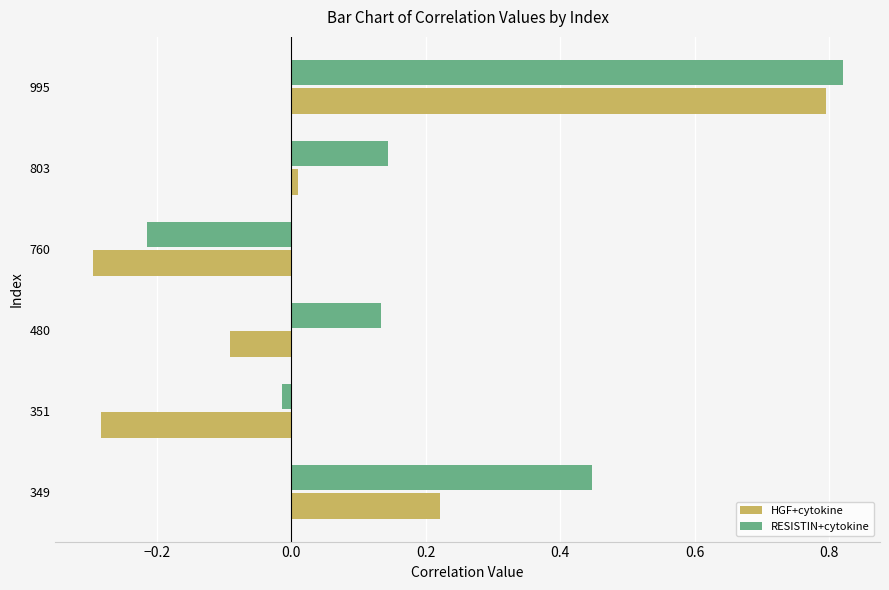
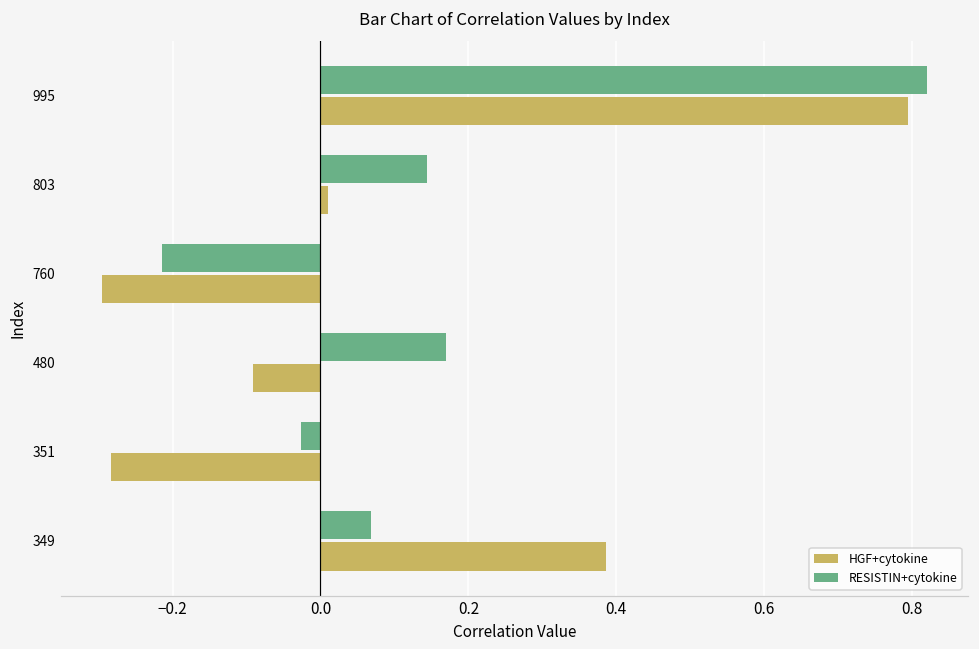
  {
    "HGF+cytokine": {
      "995": 0.79,
      "803": 0.01,
      "760": -0.30,
      "480": -0.09,
      "351": -0.28,
-     "349": 0.22
+     "349": 0.39
    },
    "RESISTIN+cytokine": {
      "995": 0.82,
      "803": 0.14,
      "760": -0.21,
-     "480": 0.13,
-     "351": -0.01,
-     "349": 0.45
+     "480": 0.17,
+     "351": -0.03,
+     "349": 0.07
    }
  }
